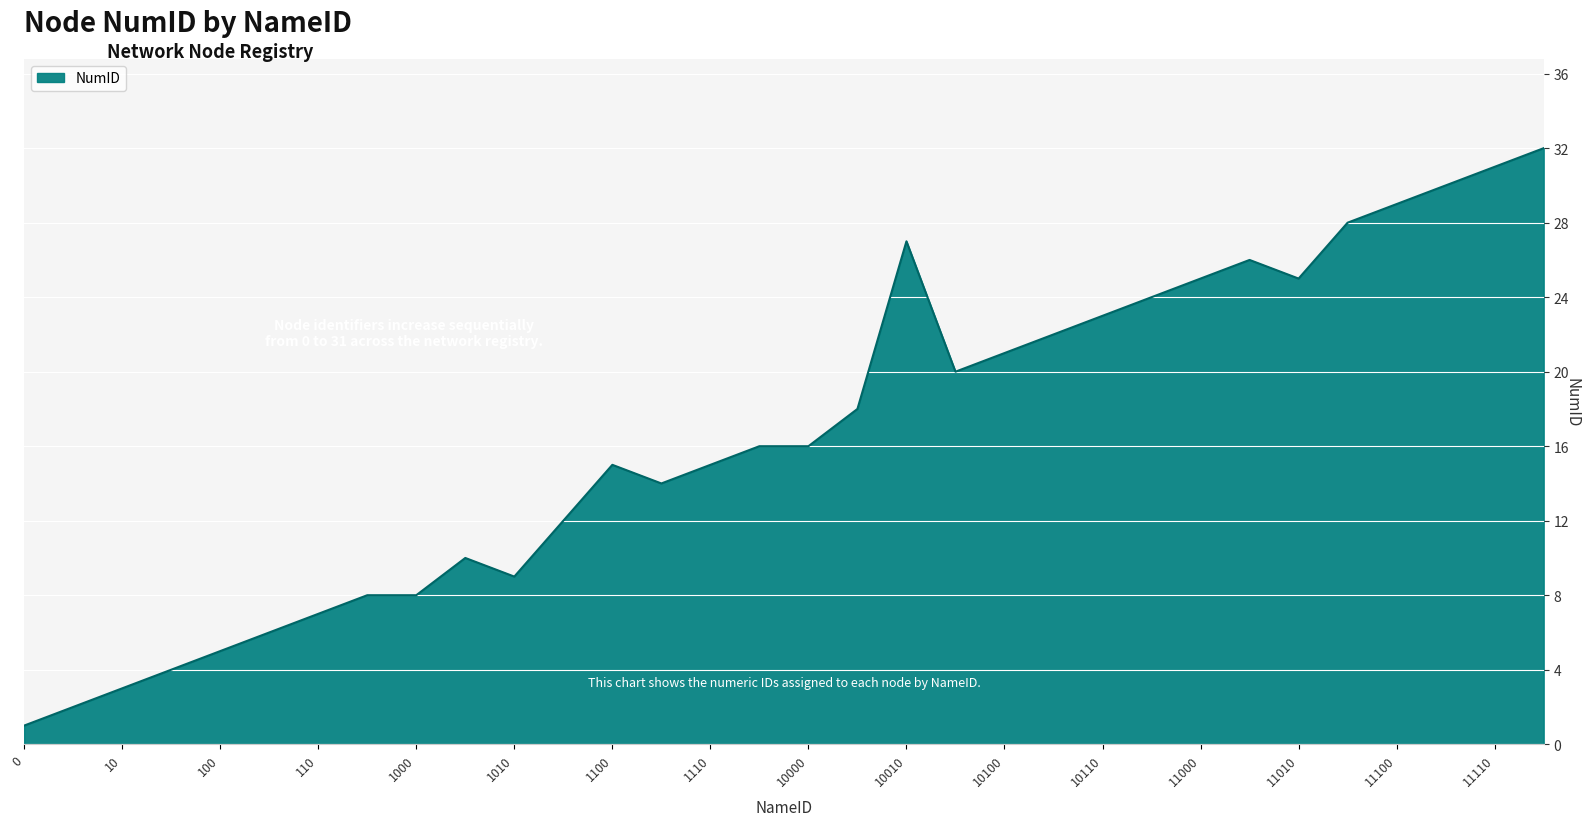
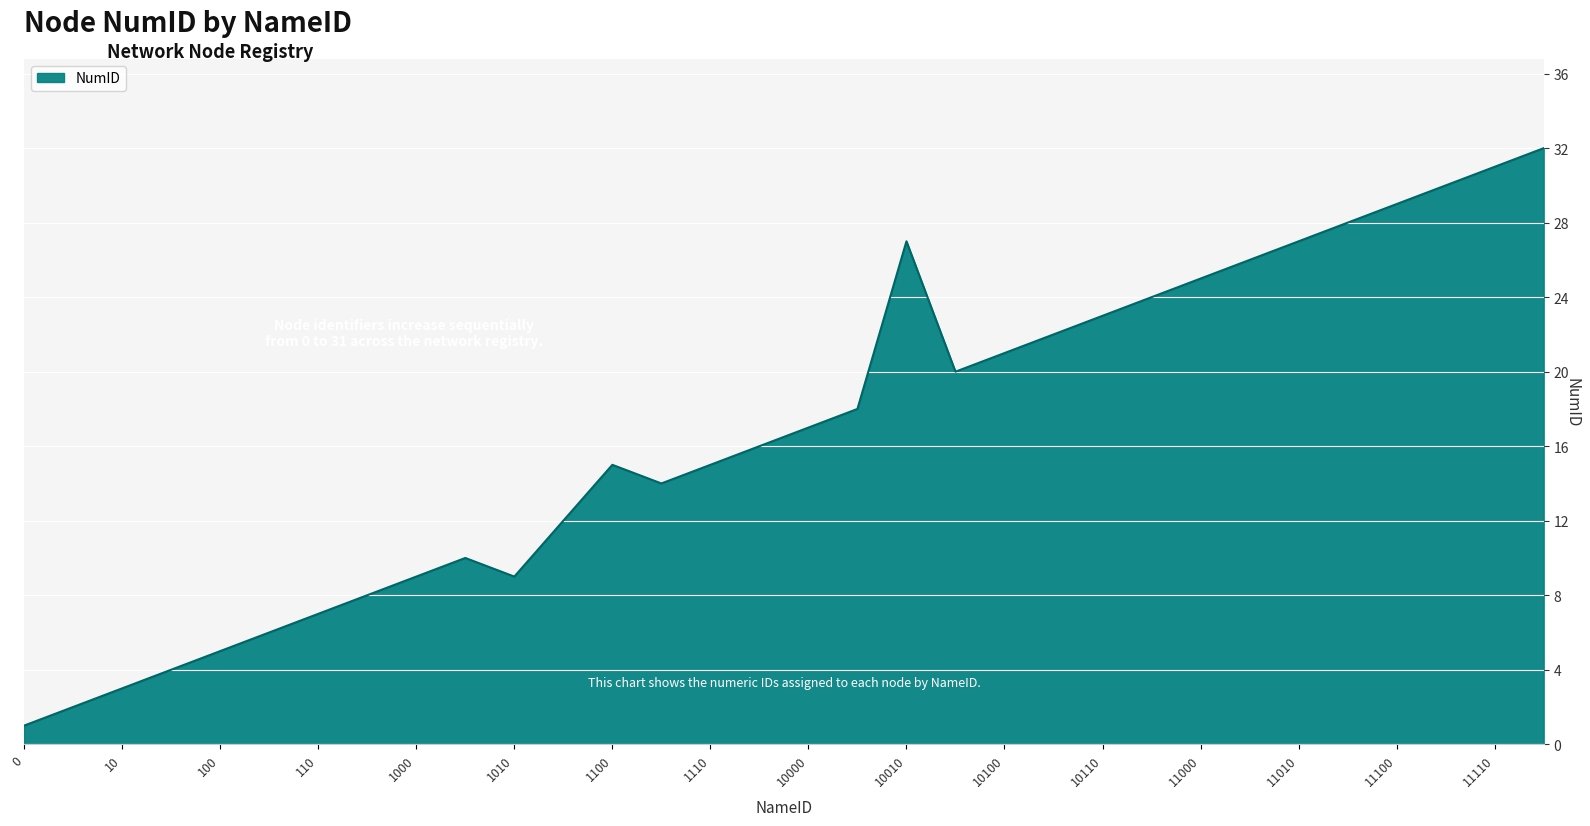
  {
    "0": 1,
    "10": 3,
    "100": 5,
    "110": 7,
-   "1000": 8,
+   "1000": 9,
    "1010": 9,
    "1100": 15,
    "1110": 15,
-   "10000": 16,
+   "10000": 17,
    "10010": 27,
    "10100": 21,
    "10110": 23,
    "11000": 25,
-   "11010": 25,
+   "11010": 27,
    "11100": 29,
    "11110": 31
  }
